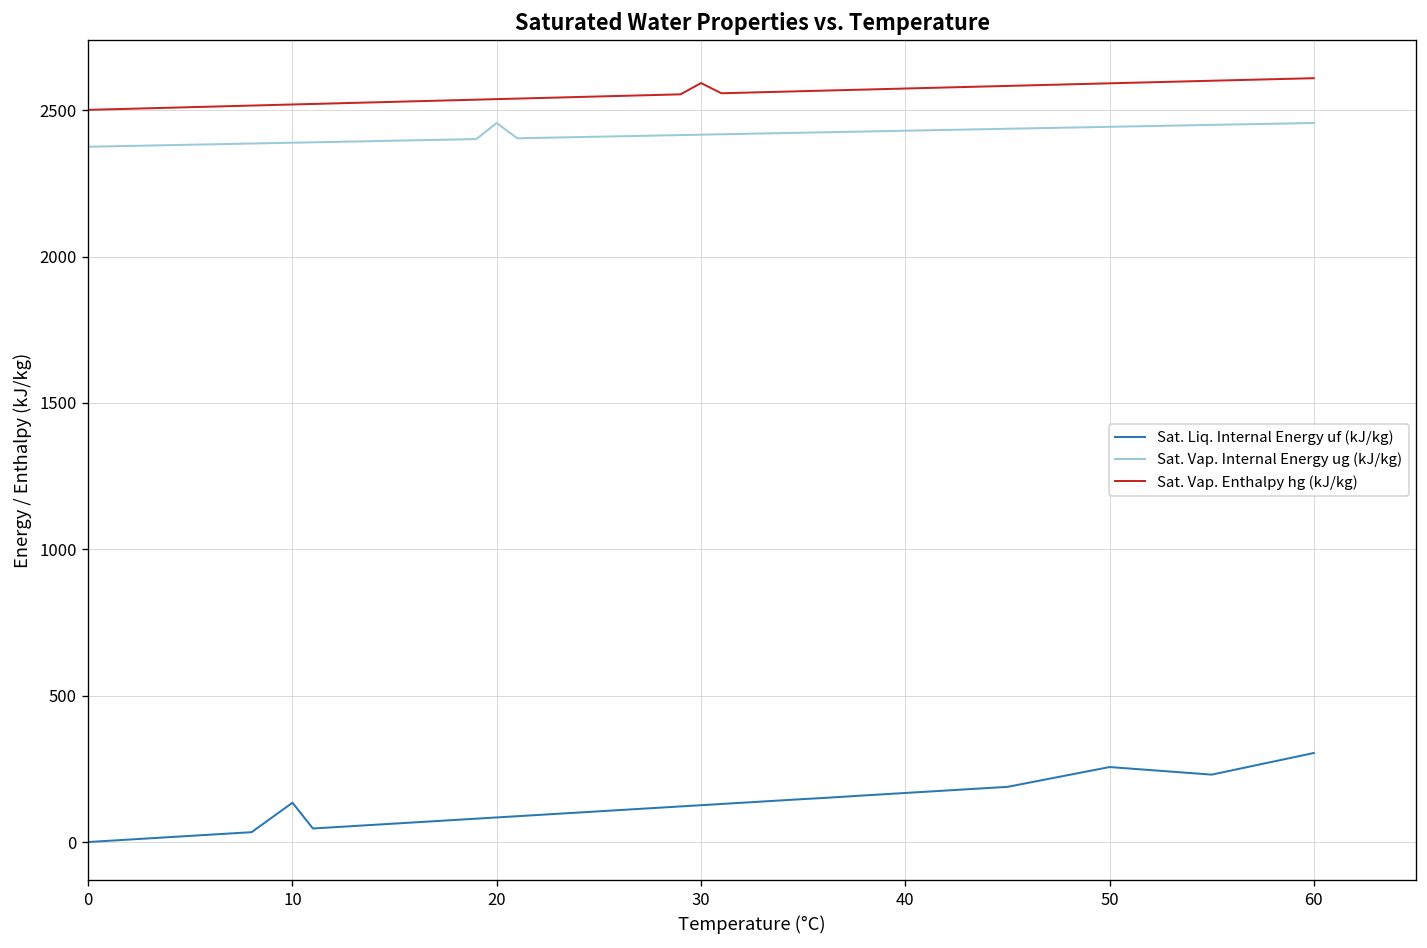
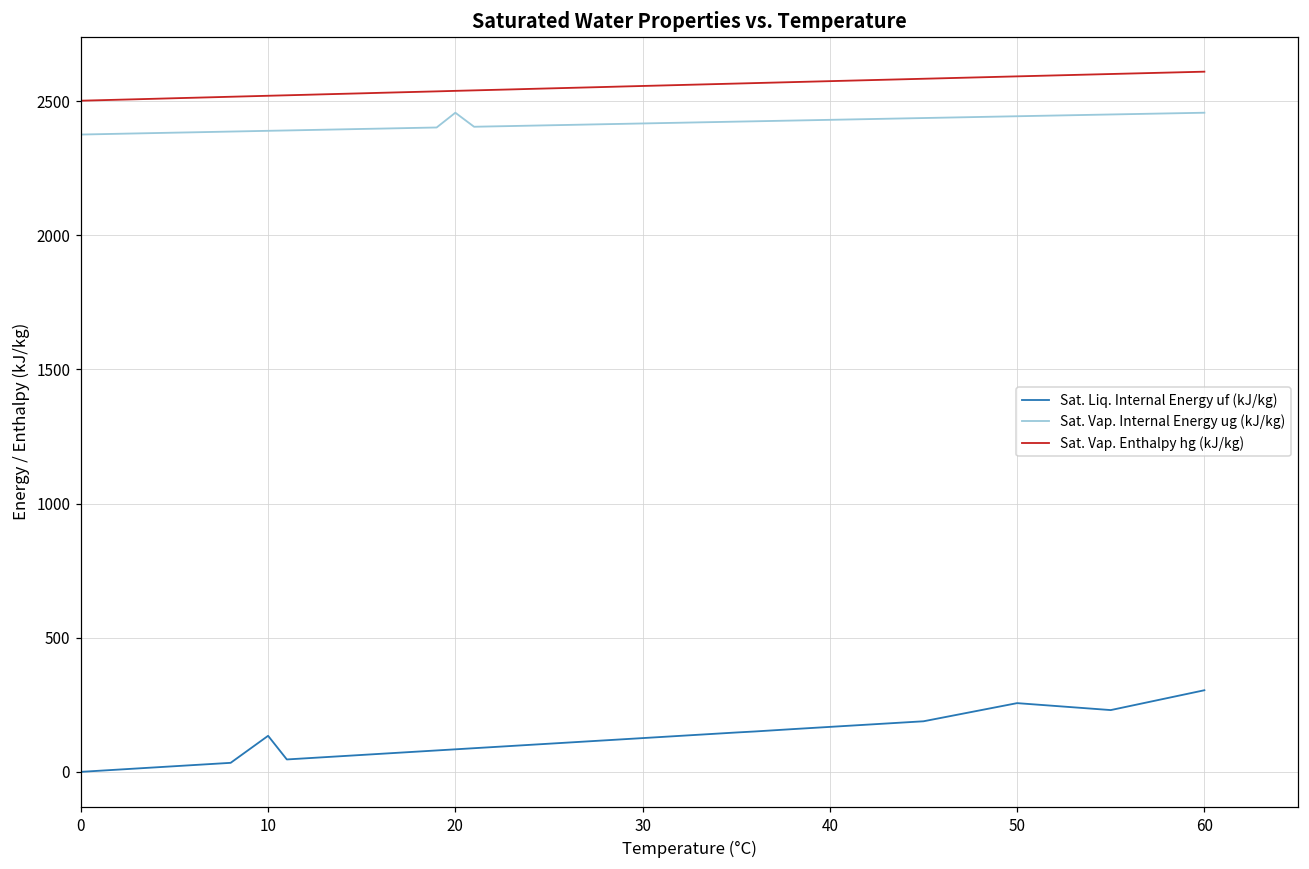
  {
    "Sat. Liq. Internal Energy uf (kJ/kg)": {
      "0": 0,
      "10": 130,
      "20": 80,
      "30": 130,
      "40": 170,
      "50": 260,
      "60": 300
    },
    "Sat. Vap. Internal Energy ug (kJ/kg)": {
      "0": 2380,
      "10": 2390,
      "20": 2460,
      "30": 2420,
      "40": 2430,
      "50": 2440,
      "60": 2460
    },
    "Sat. Vap. Enthalpy hg (kJ/kg)": {
      "0": 2500,
      "10": 2520,
      "20": 2540,
-     "30": 2590,
+     "30": 2560,
      "40": 2570,
      "50": 2590,
      "60": 2610
    }
  }
